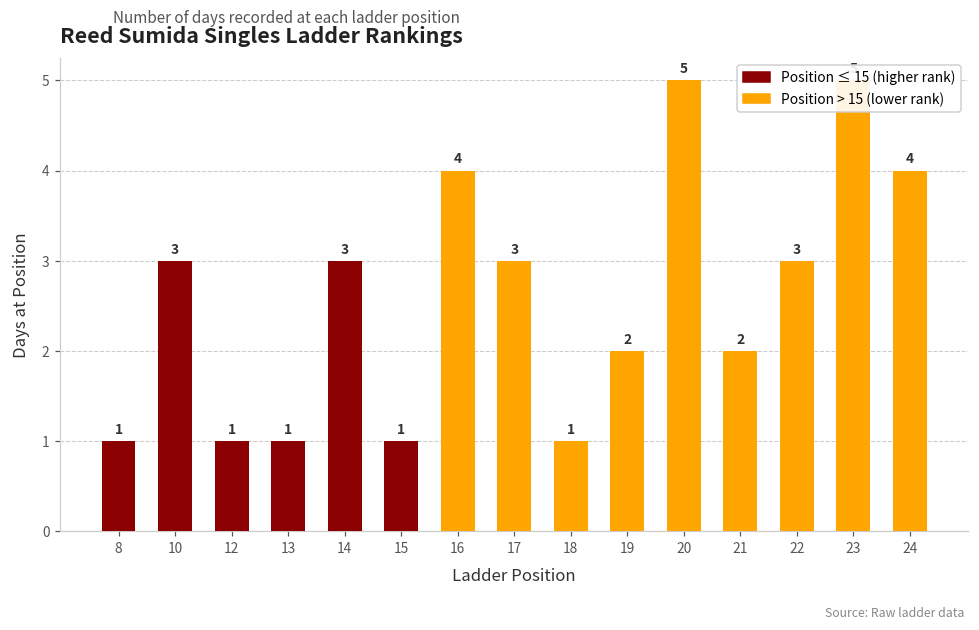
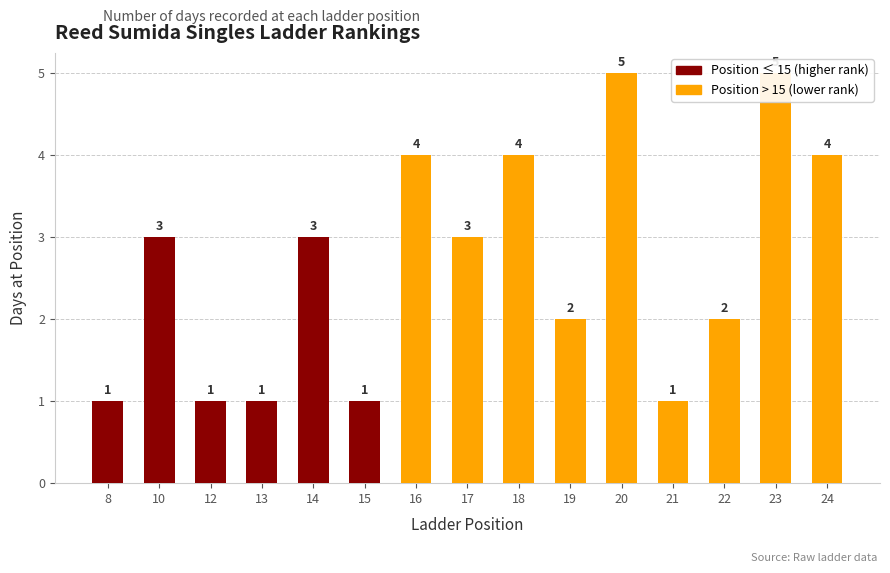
  {
    "8": 1,
    "10": 3,
    "12": 1,
    "13": 1,
    "14": 3,
    "15": 1,
    "16": 4,
    "17": 3,
-   "18": 1,
+   "18": 4,
    "19": 2,
    "20": 5,
-   "21": 2,
-   "22": 3,
+   "21": 1,
+   "22": 2,
    "24": 4
  }
